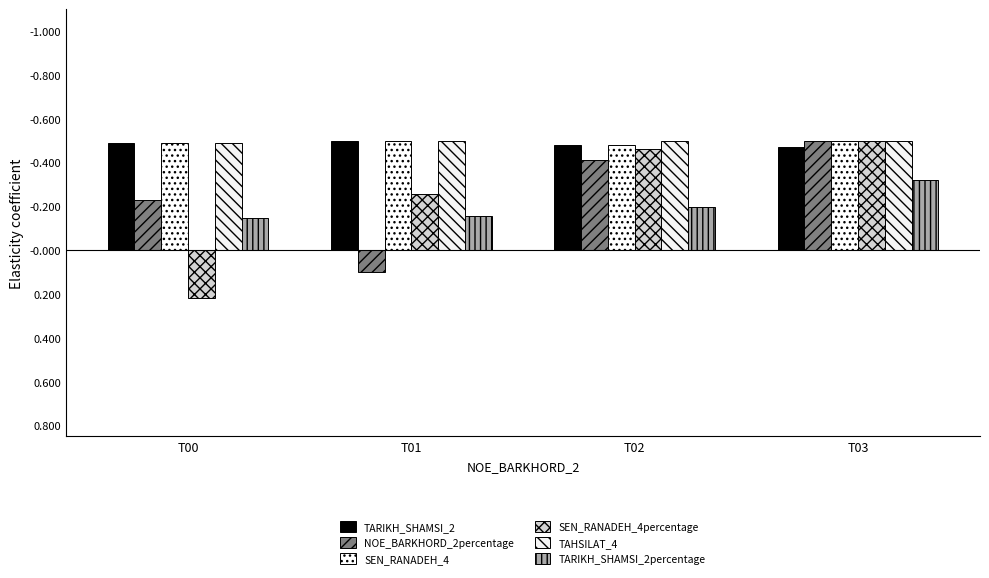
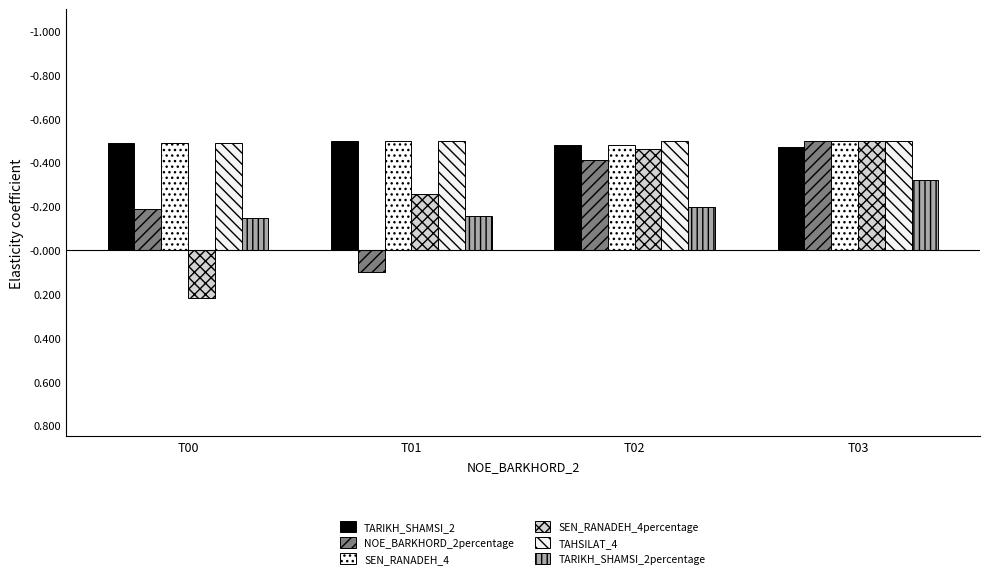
  {
    "TARIKH_SHAMSI_2": {
      "T00": -0.49,
      "T01": -0.50,
      "T02": -0.48,
      "T03": -0.47
    },
    "NOE_BARKHORD_2percentage": {
-     "T00": -0.23,
+     "T00": -0.19,
      "T01": 0.10,
      "T02": -0.41,
      "T03": -0.50
    },
    "TARIKH_SHAMSI_2percentage": {
      "T00": -0.15,
      "T01": -0.16,
      "T02": -0.20,
      "T03": -0.32
    }
  }
